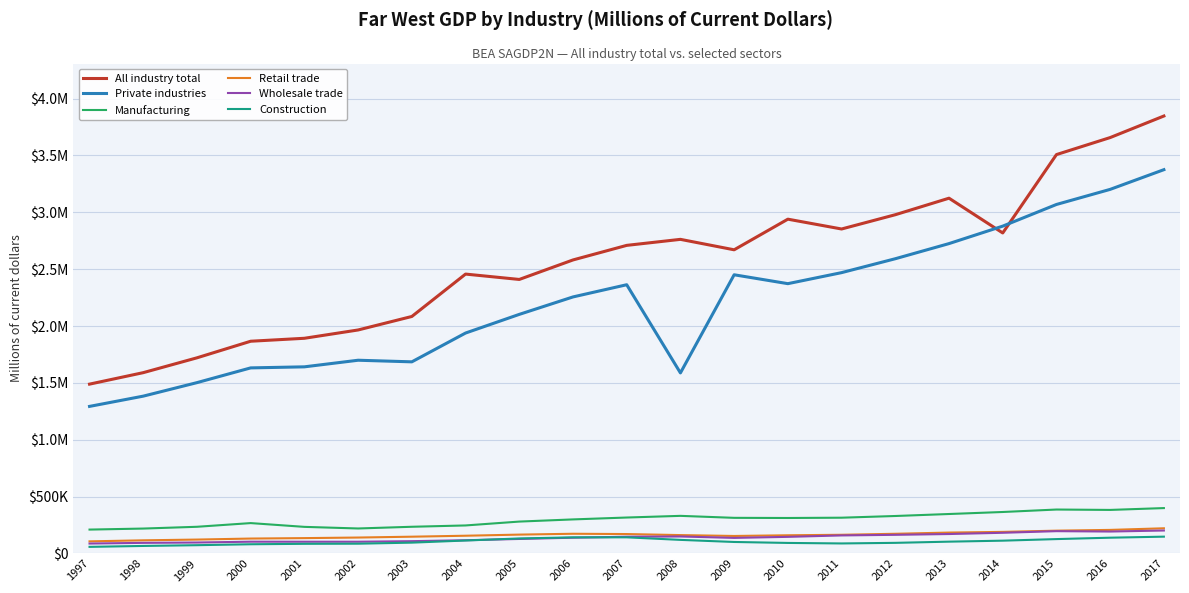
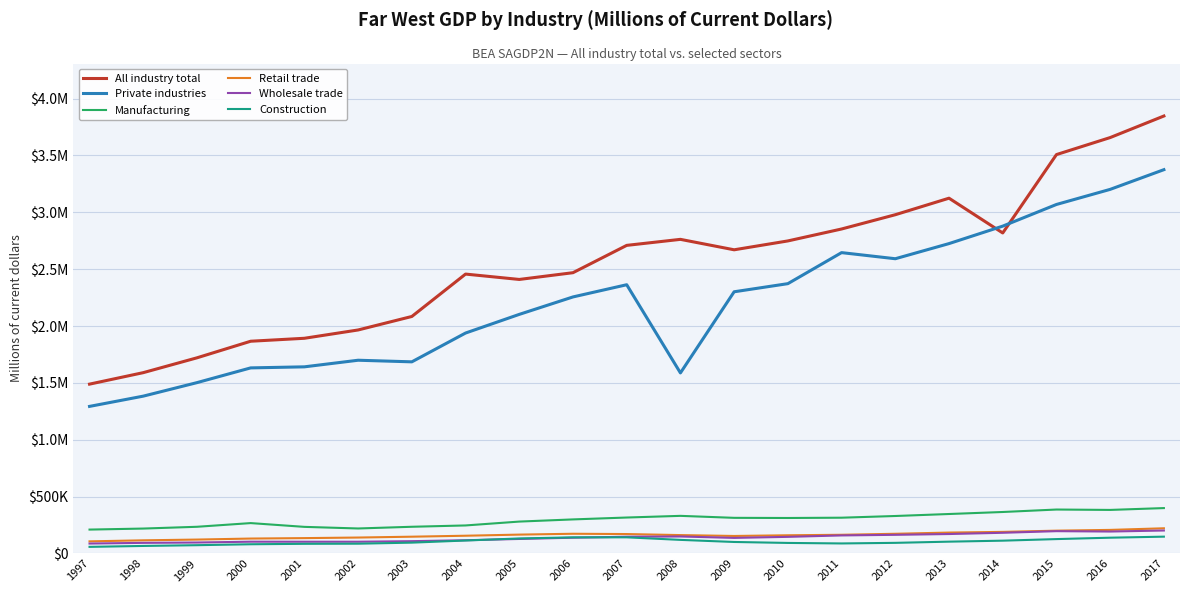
  {
    "All industry total": {
      "1997": "$1490000",
      "1998": "$1590000",
      "1999": "$1720000",
      "2000": "$1870000",
      "2001": "$1890000",
      "2002": "$1970000",
      "2003": "$2080000",
      "2004": "$2460000",
      "2005": "$2410000",
-     "2006": "$2580000",
+     "2006": "$2470000",
      "2007": "$2710000",
      "2008": "$2760000",
      "2009": "$2670000",
-     "2010": "$2940000",
+     "2010": "$2750000",
      "2011": "$2850000",
      "2012": "$2980000",
      "2013": "$3120000",
      "2014": "$2820000",
      "2015": "$3510000",
      "2016": "$3660000",
      "2017": "$3850000"
    },
    "Private industries": {
      "1997": "$1290000",
      "1998": "$1380000",
      "1999": "$1500000",
      "2000": "$1630000",
      "2001": "$1640000",
      "2002": "$1700000",
      "2003": "$1690000",
      "2004": "$1940000",
      "2005": "$2100000",
      "2006": "$2260000",
      "2007": "$2360000",
      "2008": "$1590000",
-     "2009": "$2450000",
+     "2009": "$2300000",
      "2010": "$2370000",
-     "2011": "$2470000",
+     "2011": "$2650000",
      "2012": "$2590000",
      "2013": "$2730000",
      "2014": "$2880000",
      "2015": "$3070000",
      "2016": "$3200000",
      "2017": "$3380000"
    },
    "Retail trade": {
      "1998": "$120000",
      "1999": "$120000",
      "2000": "$130000",
      "2001": "$140000",
      "2002": "$140000",
      "2003": "$150000",
      "2004": "$160000",
      "2005": "$170000",
      "2006": "$170000",
      "2007": "$170000"
    },
    "Wholesale trade": {
      "1998": "$90000",
      "1999": "$100000",
      "2000": "$100000"
    }
  }
